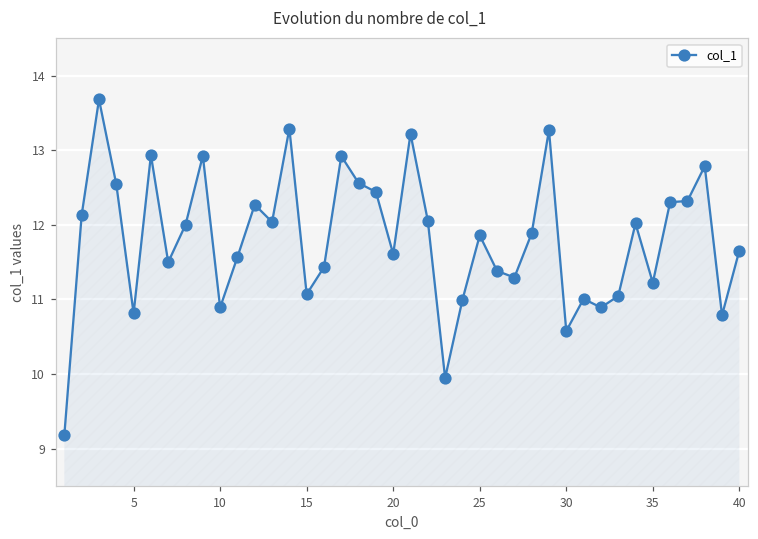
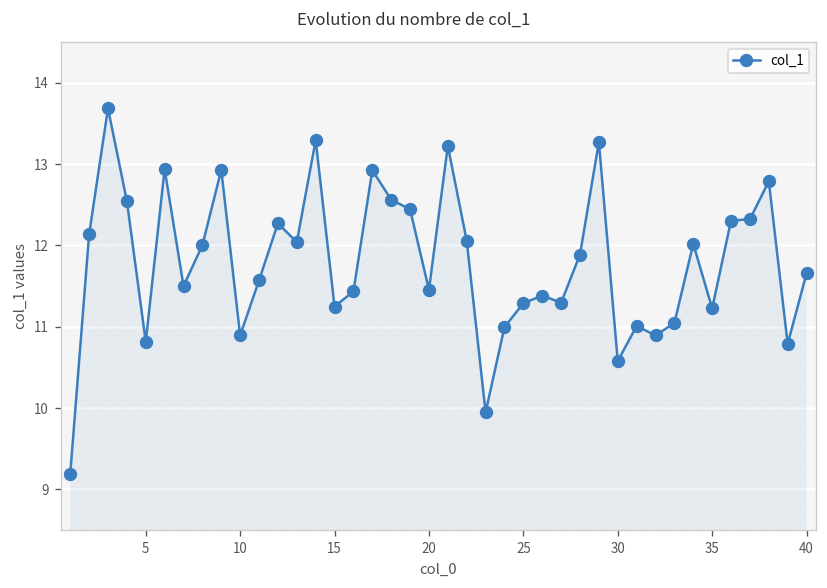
  {
    "5": 10.8,
    "10": 10.9,
-   "15": 11.1,
-   "20": 11.6,
-   "25": 11.9,
+   "15": 11.2,
+   "20": 11.5,
+   "25": 11.3,
    "30": 10.6,
    "35": 11.2,
    "40": 11.7
  }
